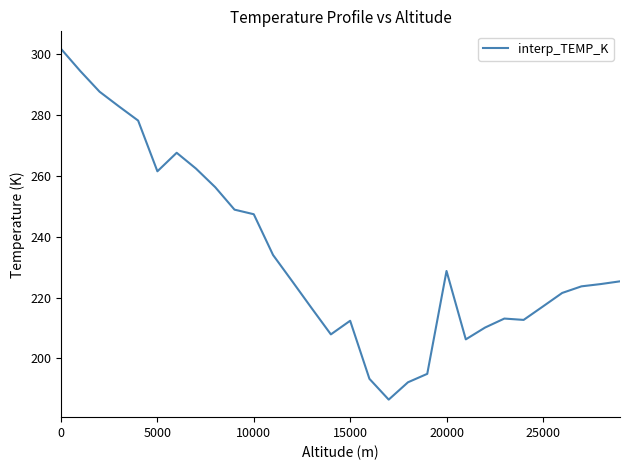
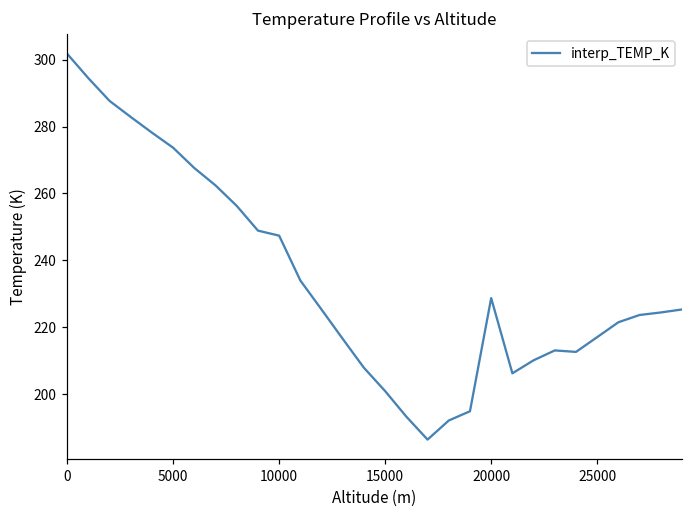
  {
    "0": 302,
-   "5000": 262,
+   "5000": 274,
    "10000": 247,
-   "15000": 212,
+   "15000": 201,
    "20000": 229,
    "25000": 217
  }
